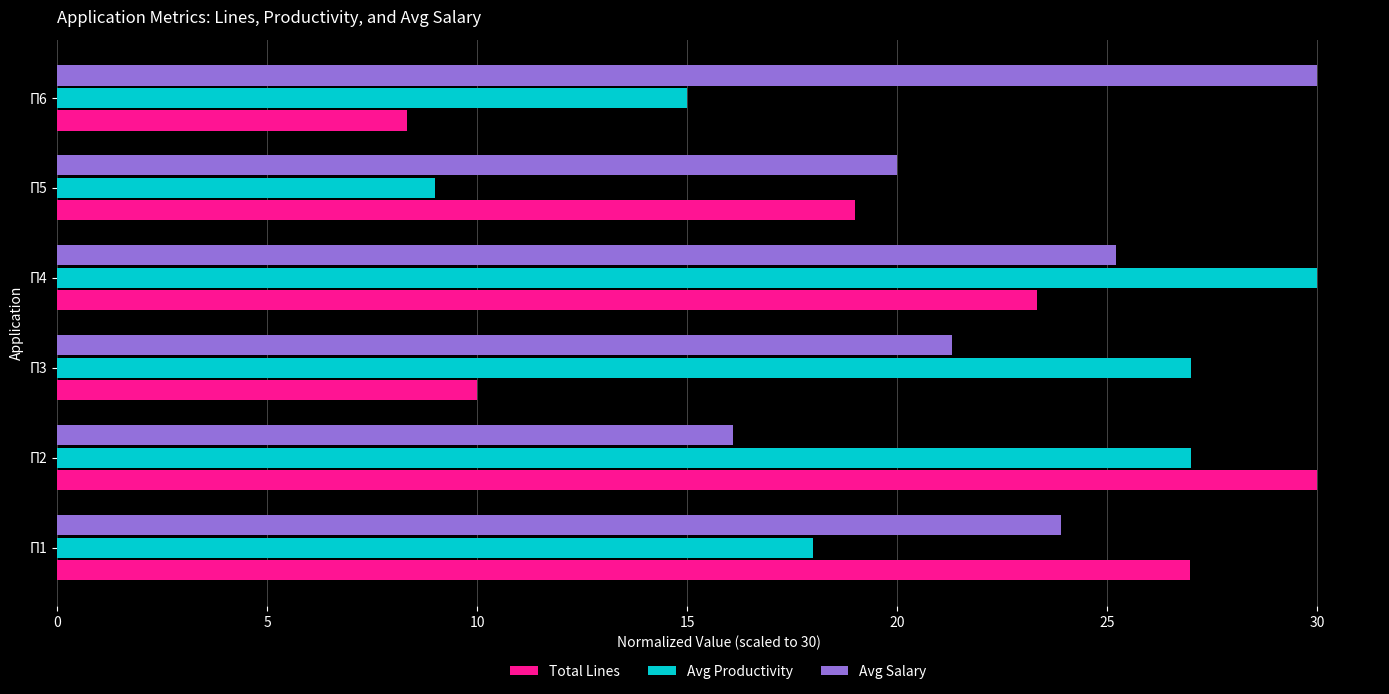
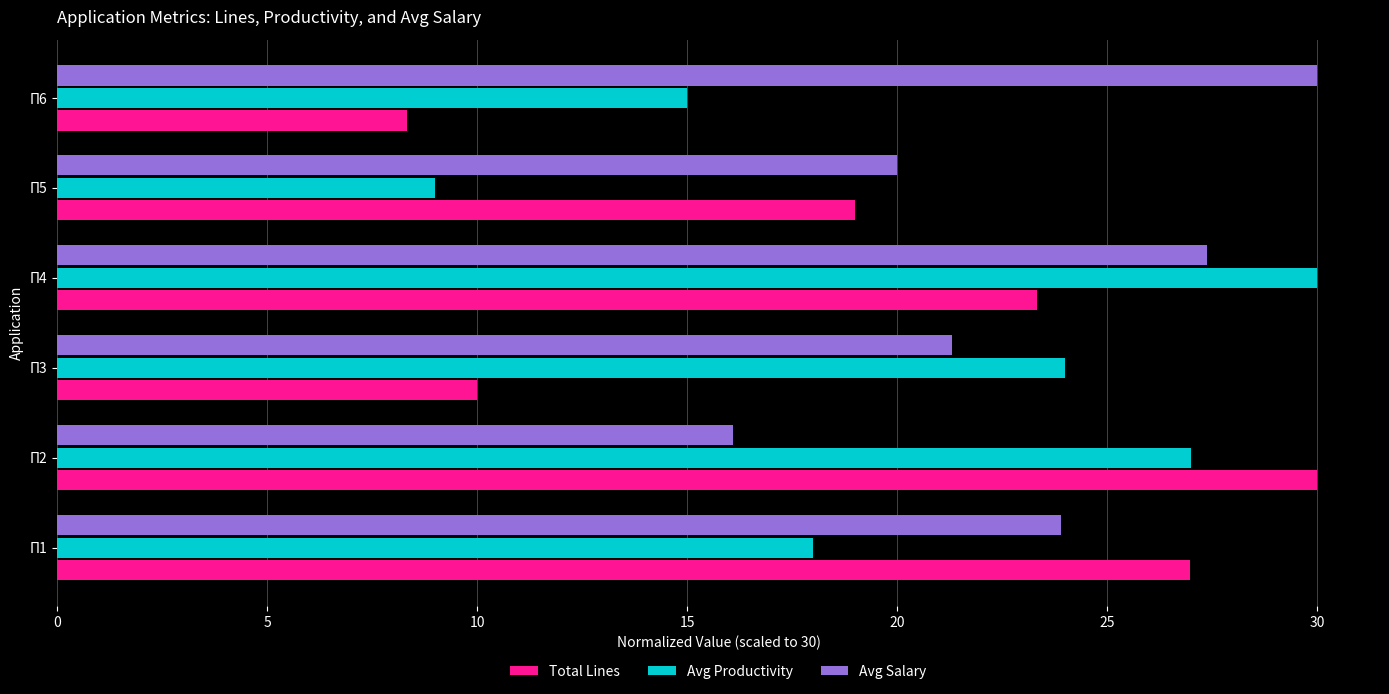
  {
    "Total Lines": {
      "П6": 8.3,
      "П5": 19.0,
      "П4": 23.3,
      "П3": 10.0,
      "П2": 30.0,
      "П1": 27.0
    },
    "Avg Productivity": {
      "П6": 15.0,
      "П5": 9.0,
      "П4": 30.0,
-     "П3": 27.0,
+     "П3": 24.0,
      "П2": 27.0,
      "П1": 18.0
    },
    "Avg Salary": {
      "П6": 30.0,
      "П5": 20.0,
-     "П4": 25.2,
+     "П4": 27.4,
      "П3": 21.3,
      "П2": 16.1,
      "П1": 23.9
    }
  }
